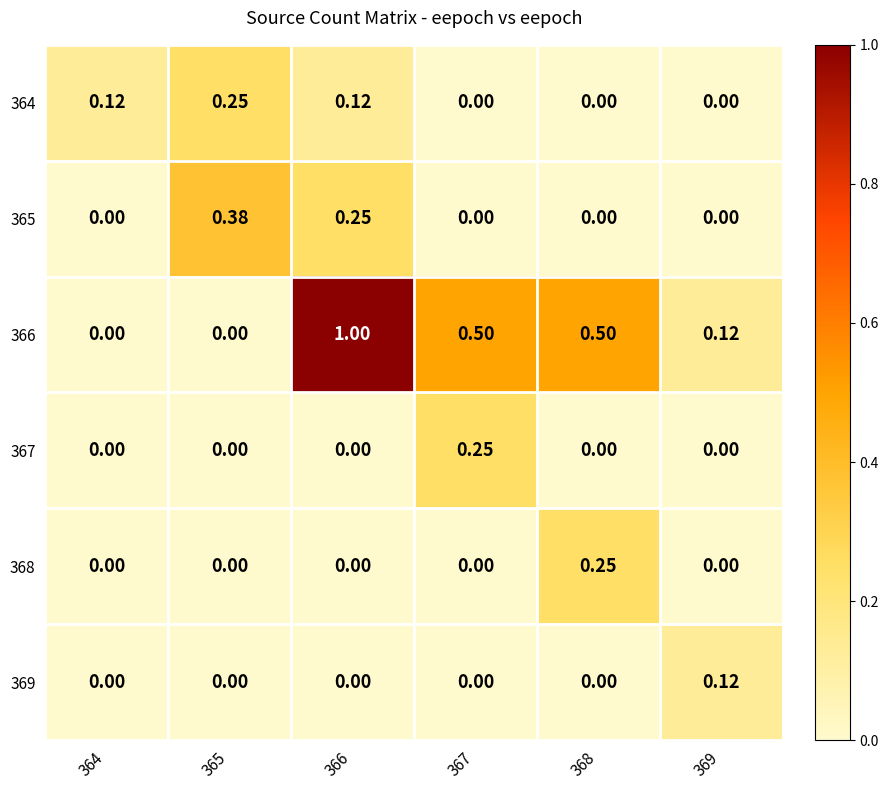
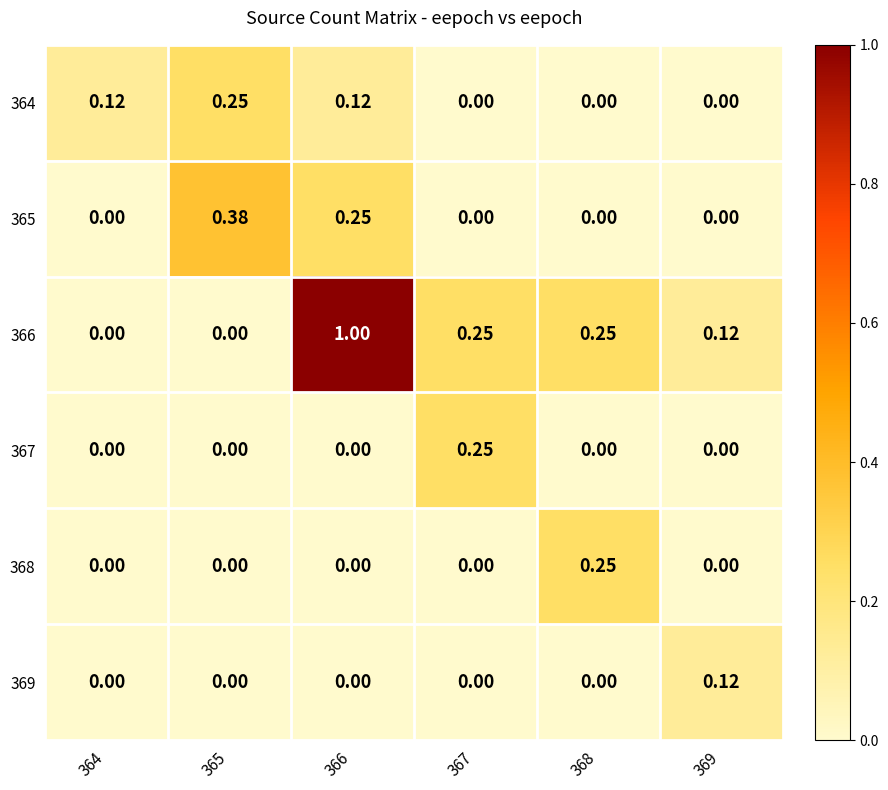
  {
    "364": {
      "364": 0.12,
      "365": 0.25,
      "366": 0.12,
      "367": 0.00,
      "368": 0.00,
      "369": 0.00
    },
    "365": {
      "364": 0.00,
      "365": 0.38,
      "366": 0.25,
      "367": 0.00,
      "368": 0.00,
      "369": 0.00
    },
    "366": {
      "364": 0.00,
      "365": 0.00,
      "366": 1.00,
-     "367": 0.50,
-     "368": 0.50,
+     "367": 0.25,
+     "368": 0.25,
      "369": 0.12
    },
    "367": {
      "364": 0.00,
      "365": 0.00,
      "366": 0.00,
      "367": 0.25,
      "368": 0.00,
      "369": 0.00
    },
    "368": {
      "364": 0.00,
      "365": 0.00,
      "366": 0.00,
      "367": 0.00,
      "368": 0.25,
      "369": 0.00
    },
    "369": {
      "364": 0.00,
      "365": 0.00,
      "366": 0.00,
      "367": 0.00,
      "368": 0.00,
      "369": 0.12
    }
  }
